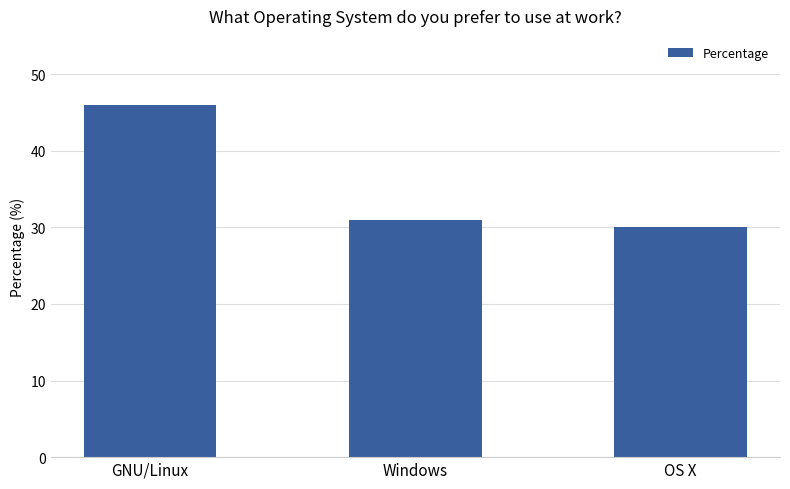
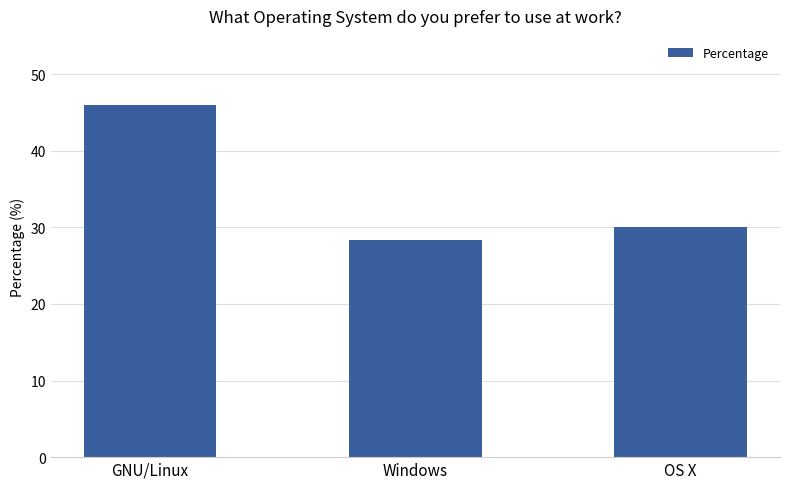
  {
    "GNU/Linux": 46,
-   "Windows": 31,
+   "Windows": 28,
    "OS X": 30
  }
